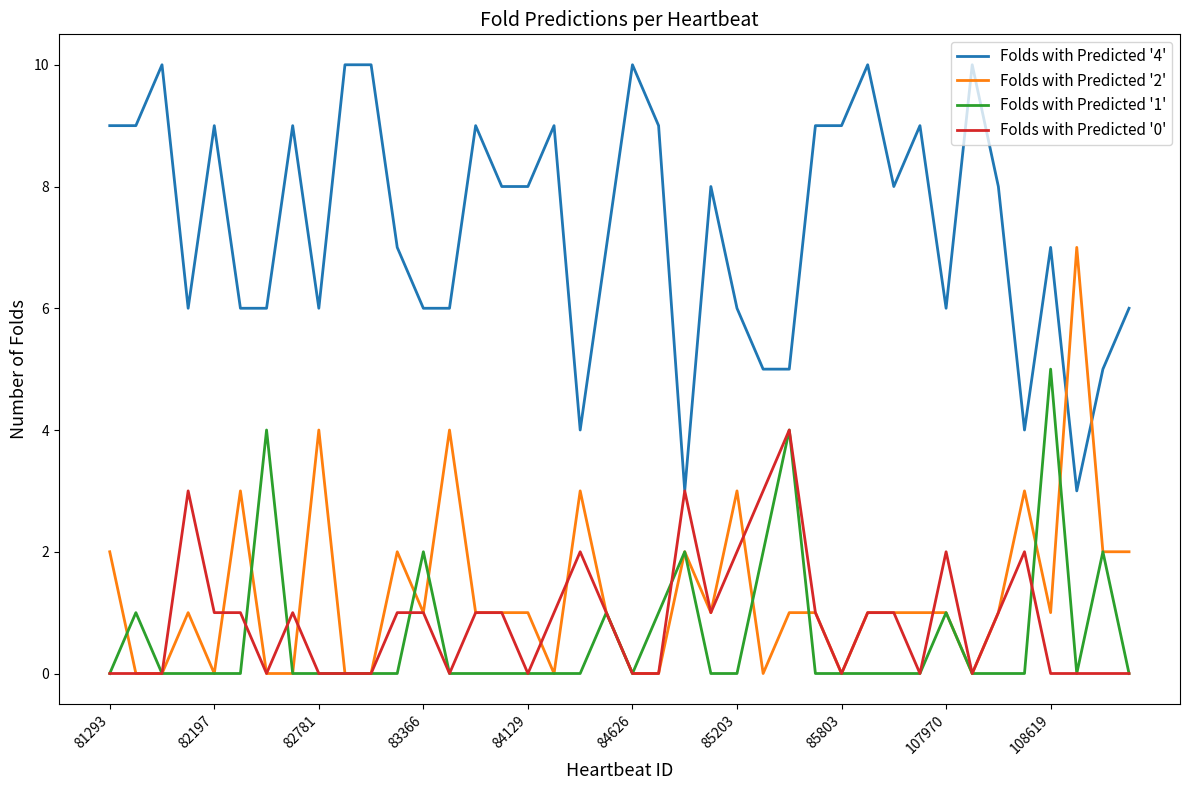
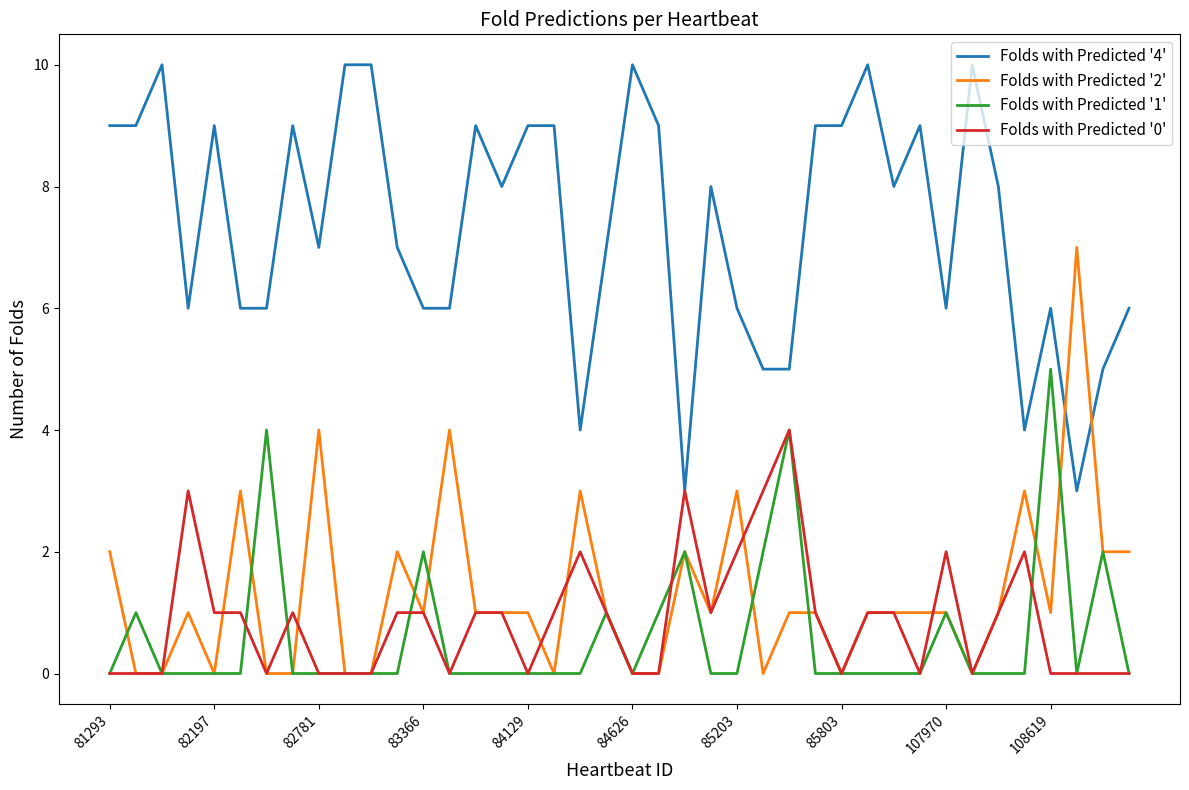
  {
    "Folds with Predicted '4'": {
      "81293": 9,
      "82197": 9,
-     "82781": 6,
+     "82781": 7,
      "83366": 6,
-     "84129": 8,
+     "84129": 9,
      "84626": 10,
      "85203": 6,
      "85803": 9,
      "107970": 6,
-     "108619": 7
+     "108619": 6
    },
    "Folds with Predicted '2'": {
      "81293": 2,
      "82781": 4,
      "84129": 1,
      "85203": 3,
      "108619": 1
    },
    "Folds with Predicted '1'": {
      "83366": 2,
      "85203": 0,
      "108619": 5
    },
    "Folds with Predicted '0'": {
      "82197": 1,
      "85203": 2,
      "107970": 2,
      "108619": 0
    }
  }
